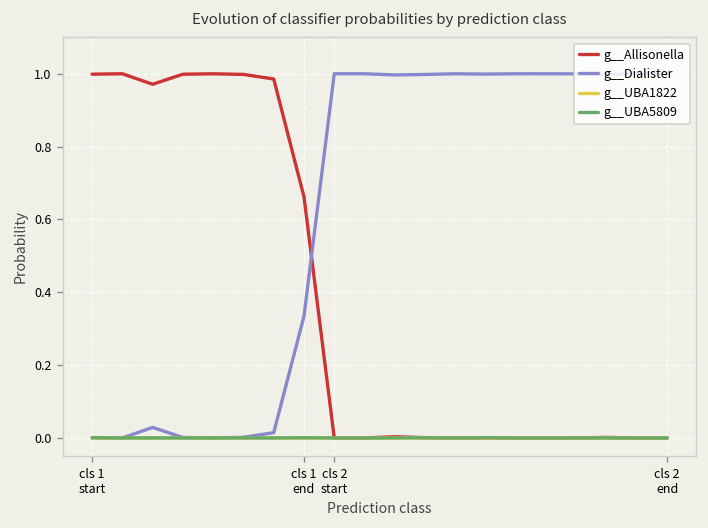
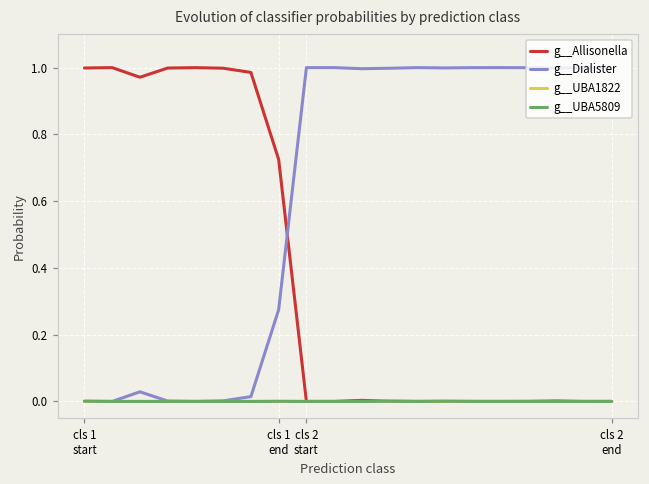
  {
    "g__Allisonella": {
      "cls 1 start": 1.00,
-     "cls 1 end": 0.66
+     "cls 1 end": 0.72
    },
    "g__Dialister": {
-     "cls 1 end": 0.33,
+     "cls 1 end": 0.27,
      "cls 2 start": 1.00
    },
    "g__UBA5809": {
      "cls 1 end": 0.00
    }
  }
